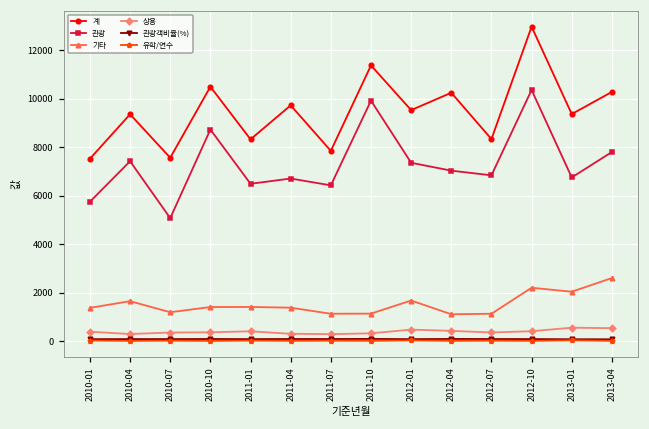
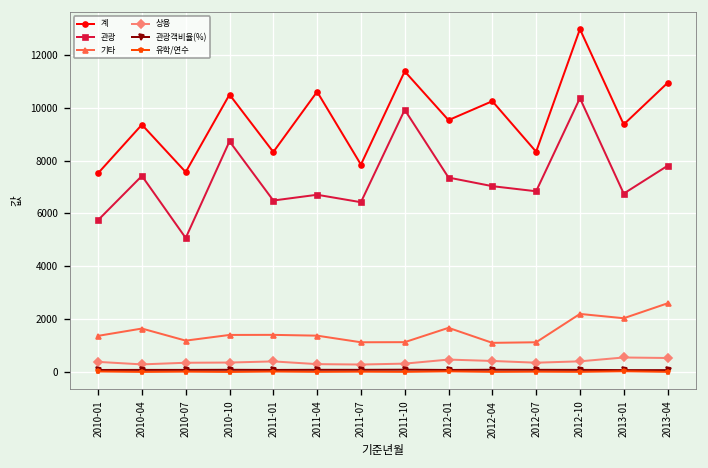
  {
    "계": {
      "2010-01": 7500,
      "2010-04": 9400,
      "2010-07": 7600,
      "2010-10": 10500,
      "2011-01": 8300,
-     "2011-04": 9700,
+     "2011-04": 10600,
      "2011-07": 7800,
      "2011-10": 11400,
      "2012-01": 9500,
      "2012-04": 10200,
      "2012-07": 8300,
      "2012-10": 13000,
      "2013-01": 9400,
-     "2013-04": 10300
+     "2013-04": 10900
    },
    "관광": {
      "2010-01": 5700,
      "2010-04": 7400,
      "2010-07": 5100,
      "2010-10": 8700,
      "2011-01": 6500,
      "2011-04": 6700,
      "2011-07": 6400,
      "2011-10": 9900,
      "2012-01": 7400,
      "2012-04": 7000,
      "2012-07": 6800,
      "2012-10": 10400,
      "2013-01": 6700,
      "2013-04": 7800
    }
  }
